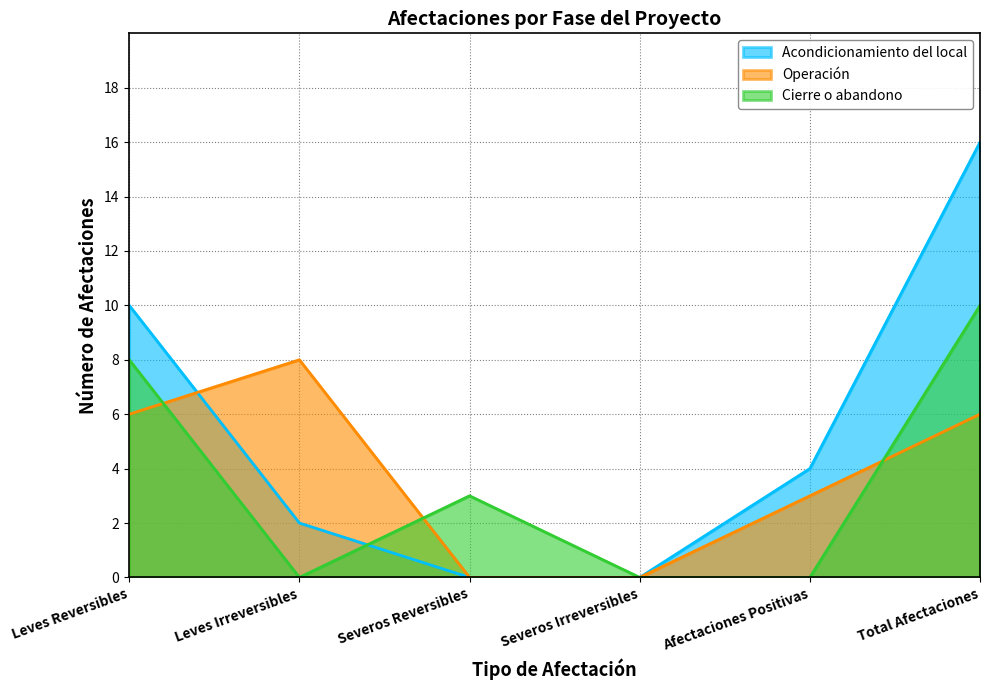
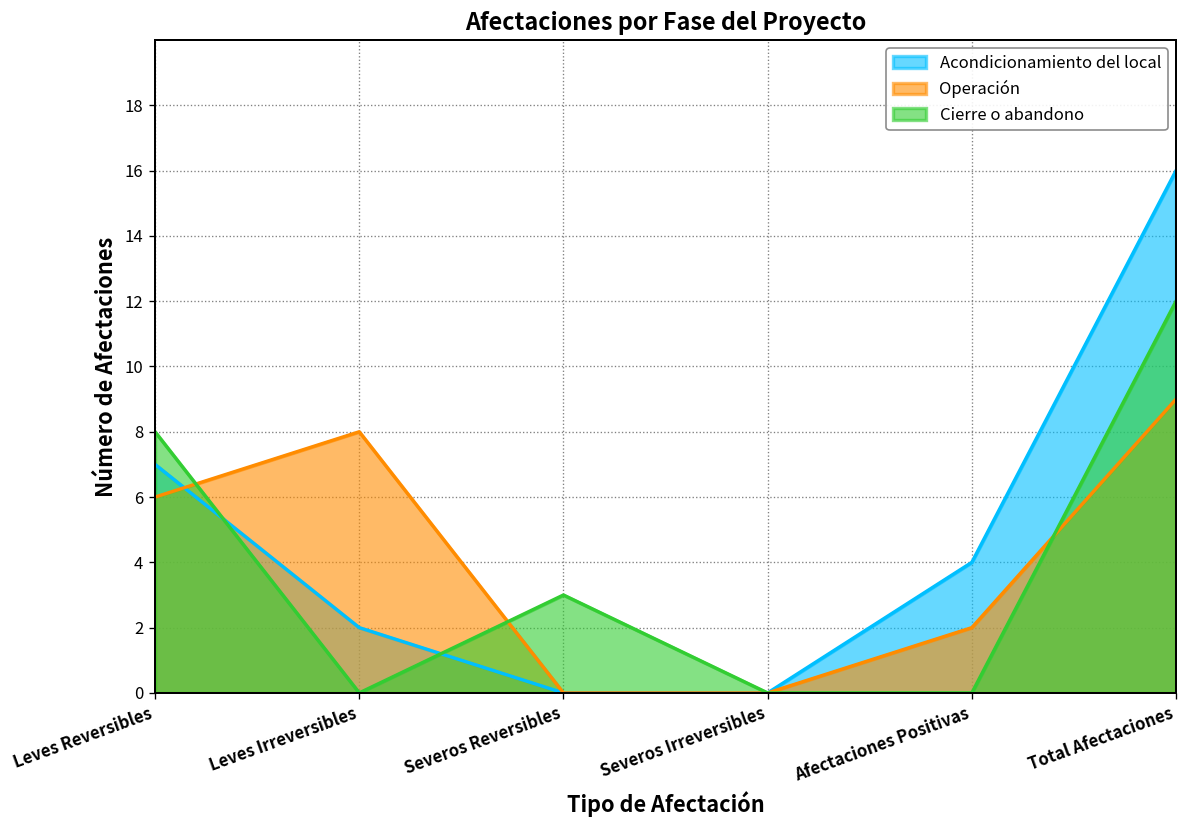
  {
    "Acondicionamiento del local": {
-     "Leves Reversibles": 10,
+     "Leves Reversibles": 7,
      "Leves Irreversibles": 2,
      "Afectaciones Positivas": 4,
      "Total Afectaciones": 16
    },
    "Operación": {
      "Leves Reversibles": 6,
      "Leves Irreversibles": 8,
-     "Afectaciones Positivas": 3,
-     "Total Afectaciones": 6
+     "Afectaciones Positivas": 2,
+     "Total Afectaciones": 9
    },
    "Cierre o abandono": {
      "Leves Reversibles": 8,
      "Leves Irreversibles": 0,
      "Severos Reversibles": 3,
      "Afectaciones Positivas": 0,
-     "Total Afectaciones": 10
+     "Total Afectaciones": 12
    }
  }
